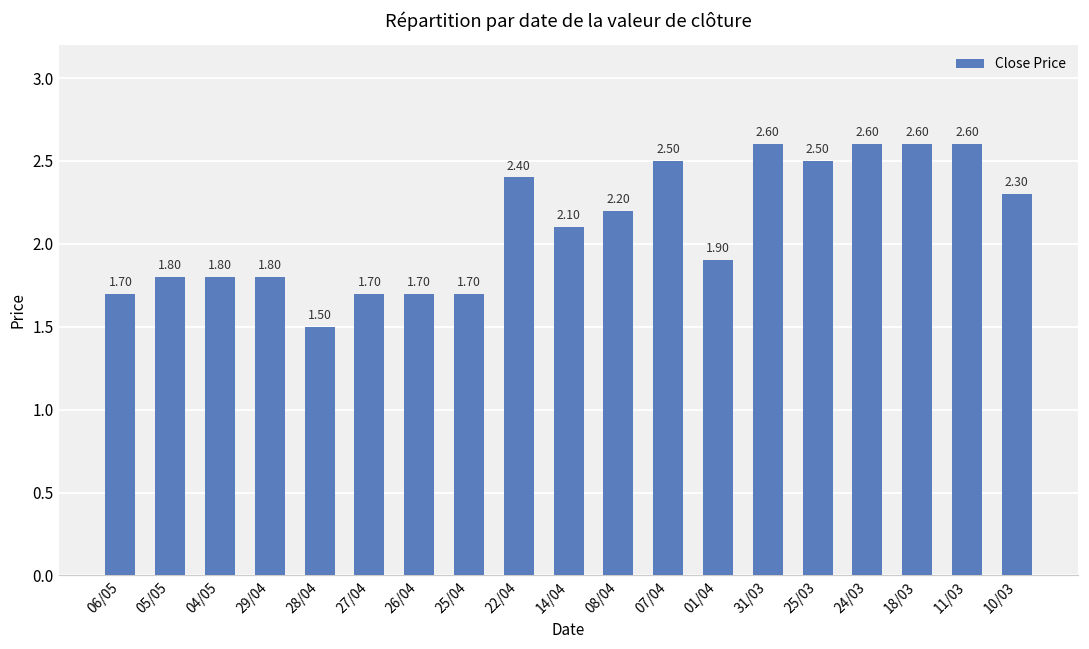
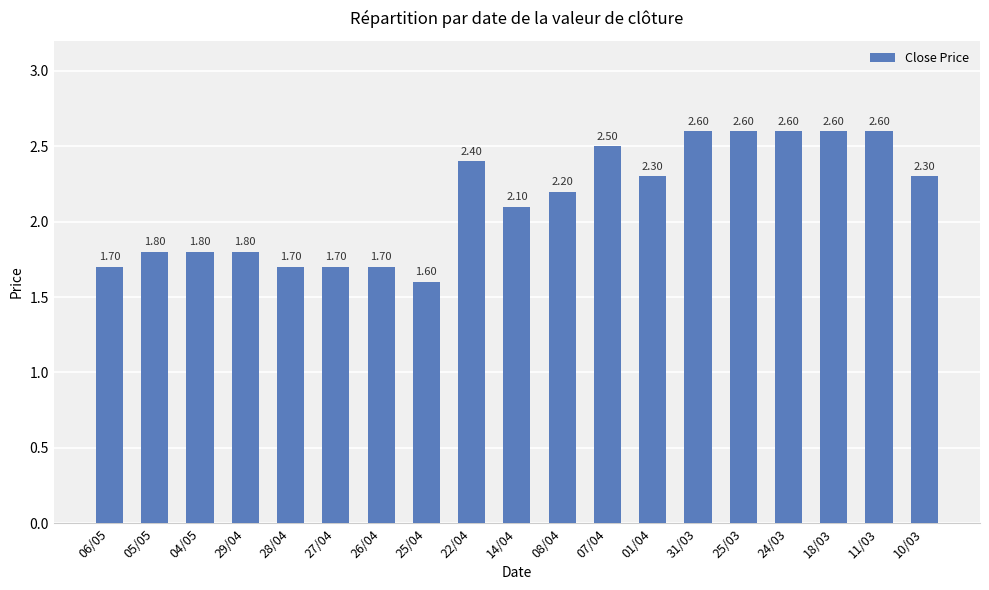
  {
    "06/05": 1.70,
    "05/05": 1.80,
    "04/05": 1.80,
    "29/04": 1.80,
-   "28/04": 1.50,
+   "28/04": 1.70,
    "27/04": 1.70,
    "26/04": 1.70,
-   "25/04": 1.70,
+   "25/04": 1.60,
    "22/04": 2.40,
    "14/04": 2.10,
    "08/04": 2.20,
    "07/04": 2.50,
-   "01/04": 1.90,
+   "01/04": 2.30,
    "31/03": 2.60,
-   "25/03": 2.50,
+   "25/03": 2.60,
    "24/03": 2.60,
    "18/03": 2.60,
    "11/03": 2.60,
    "10/03": 2.30
  }
